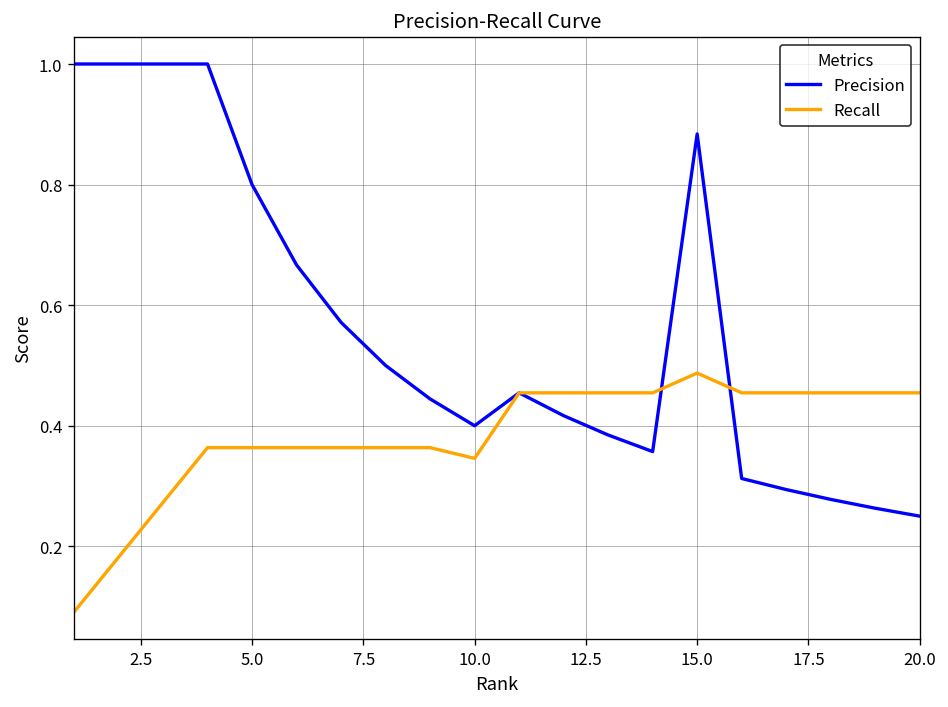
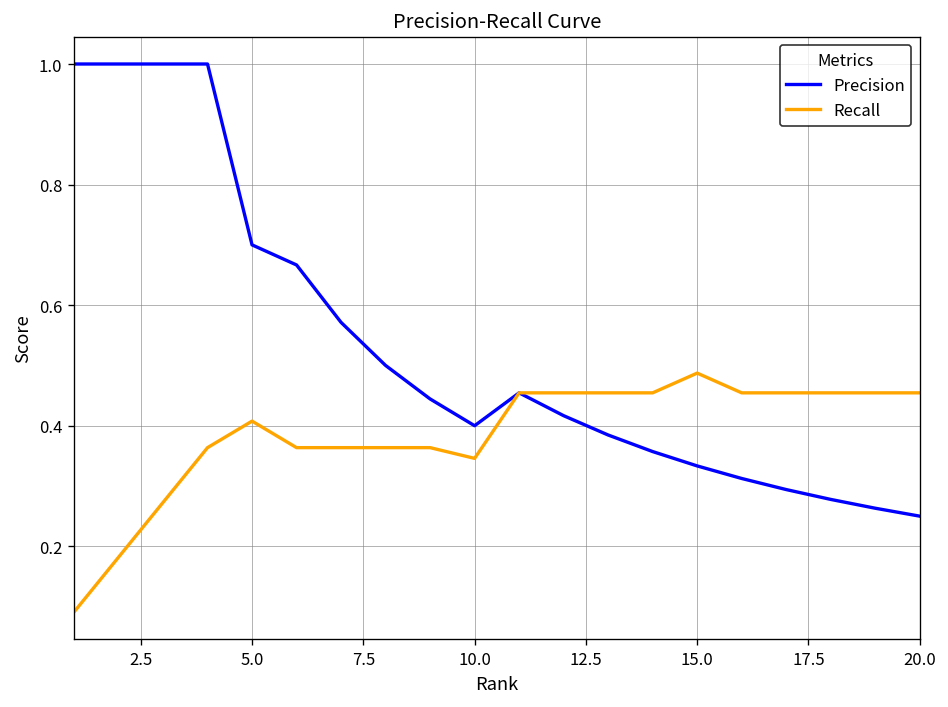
  {
    "Precision": {
-     "5.0": 0.8,
+     "5.0": 0.7,
      "10.0": 0.40,
-     "15.0": 0.88,
+     "15.0": 0.33,
      "20.0": 0.25
    },
    "Recall": {
-     "5.0": 0.36,
+     "5.0": 0.41,
      "10.0": 0.35,
      "15.0": 0.49,
      "20.0": 0.45
    }
  }
